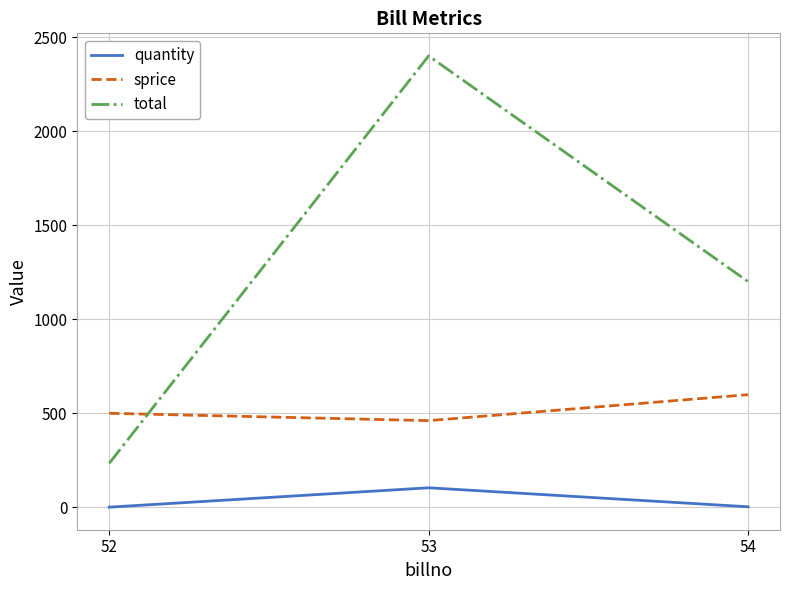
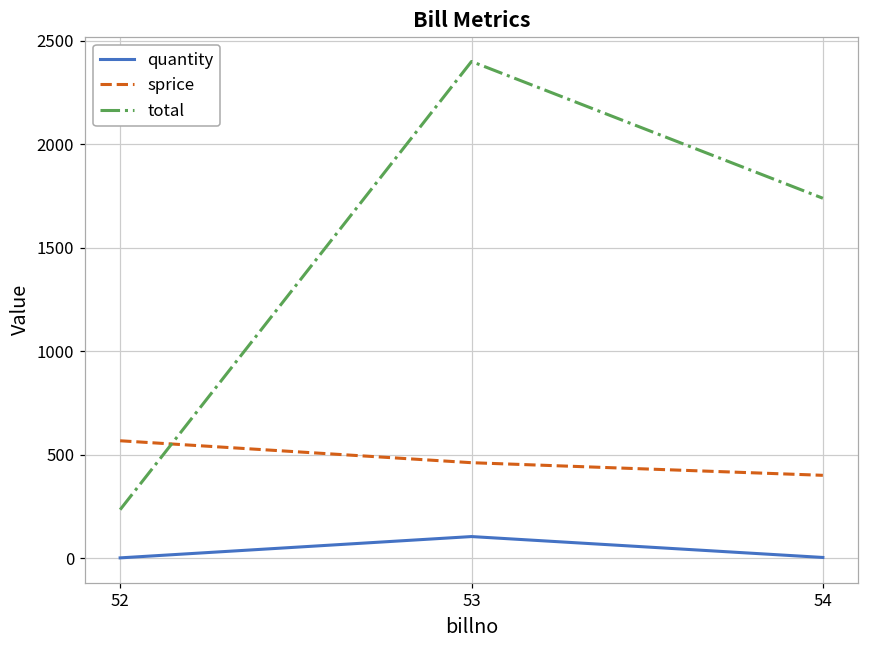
  {
    "quantity": {
      "52": 0,
      "53": 100,
      "54": 0
    },
    "sprice": {
-     "52": 500,
+     "52": 570,
      "53": 460,
-     "54": 600
+     "54": 400
    },
    "total": {
      "52": 230,
      "53": 2400,
-     "54": 1200
+     "54": 1740
    }
  }
